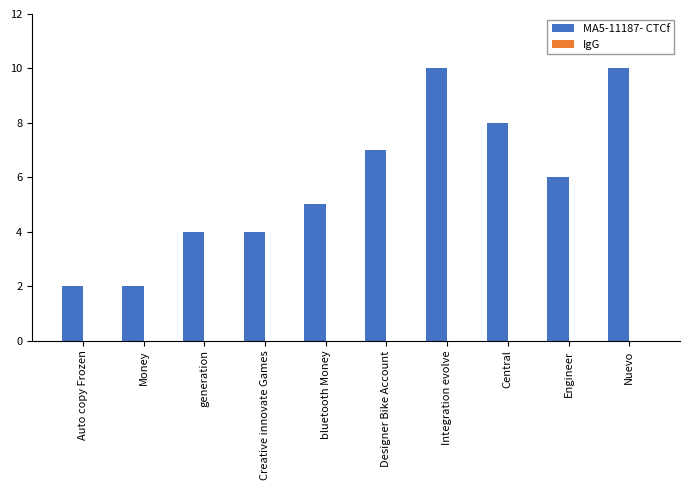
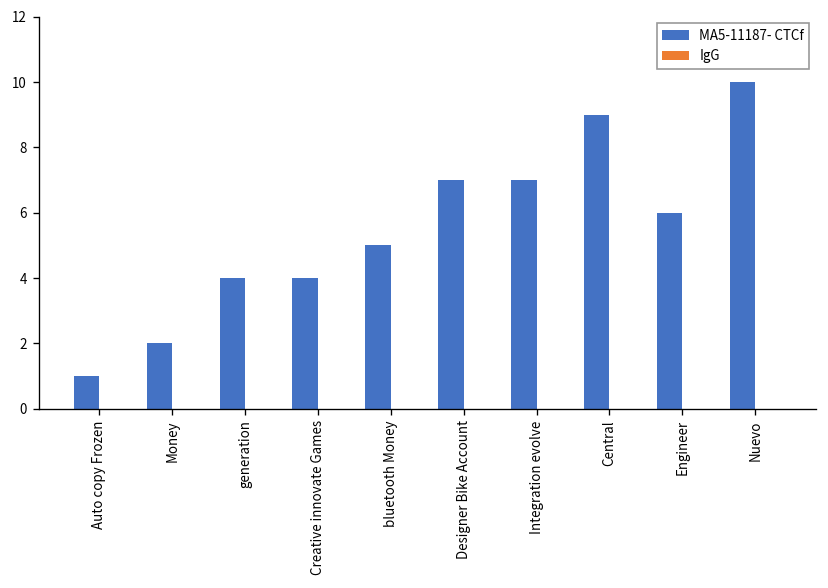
  {
    "MA5-11187- CTCf": {
-     "Auto copy Frozen": 2,
+     "Auto copy Frozen": 1,
      "Money": 2,
      "generation": 4,
      "Creative innovate Games": 4,
      "bluetooth Money": 5,
      "Designer Bike Account": 7,
-     "Integration evolve": 10,
-     "Central": 8,
+     "Integration evolve": 7,
+     "Central": 9,
      "Engineer": 6,
      "Nuevo": 10
    },
    "IgG": {
      "Auto copy Frozen": 0,
      "Money": 0,
      "generation": 0,
      "Creative innovate Games": 0,
      "bluetooth Money": 0,
      "Designer Bike Account": 0,
      "Integration evolve": 0,
      "Central": 0,
      "Engineer": 0,
      "Nuevo": 0
    }
  }
